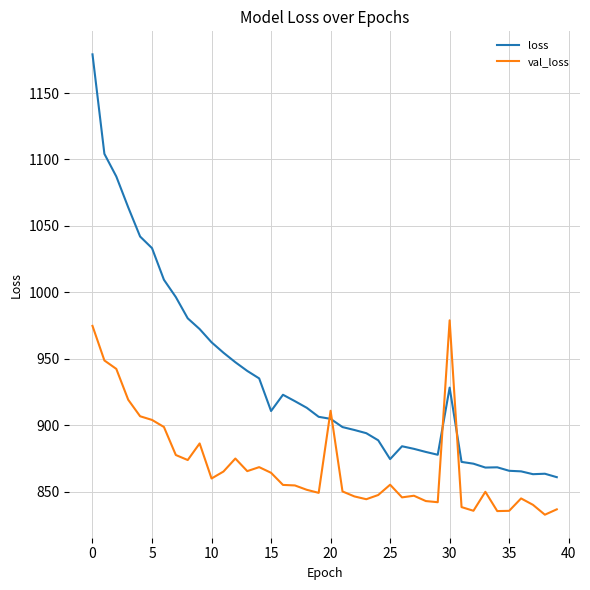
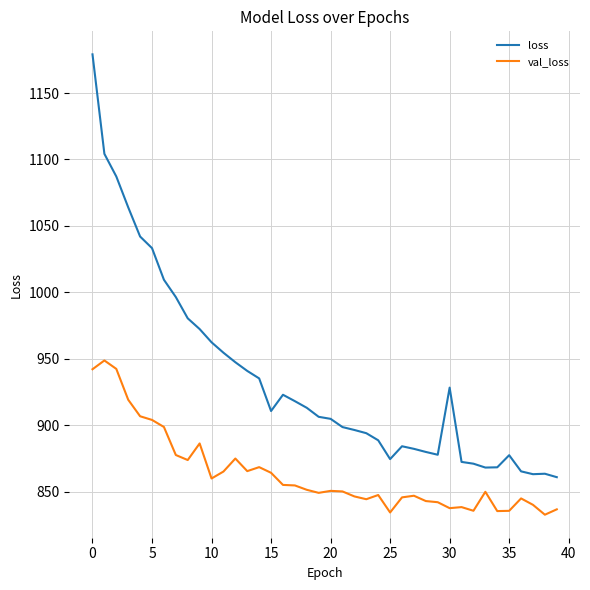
  {
    "loss": {
      "0": 1179,
      "5": 1033,
      "10": 962,
      "15": 911,
      "20": 905,
      "25": 875,
      "30": 928,
-     "35": 866
+     "35": 877
    },
    "val_loss": {
-     "0": 975,
+     "0": 942,
      "5": 904,
      "10": 860,
      "15": 864,
-     "20": 911,
-     "25": 855,
-     "30": 979,
+     "20": 851,
+     "25": 834,
+     "30": 838,
      "35": 836
    }
  }
